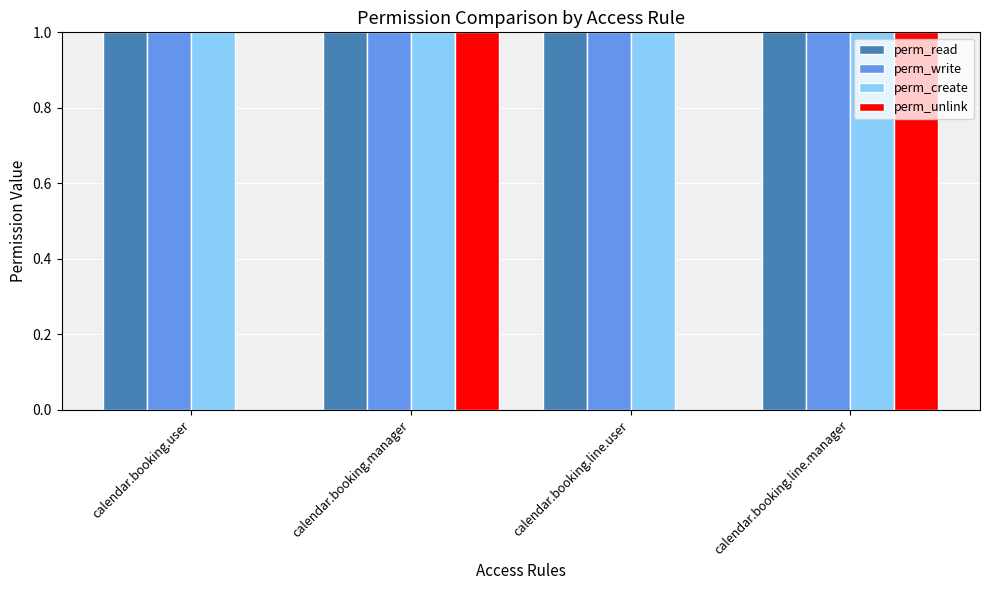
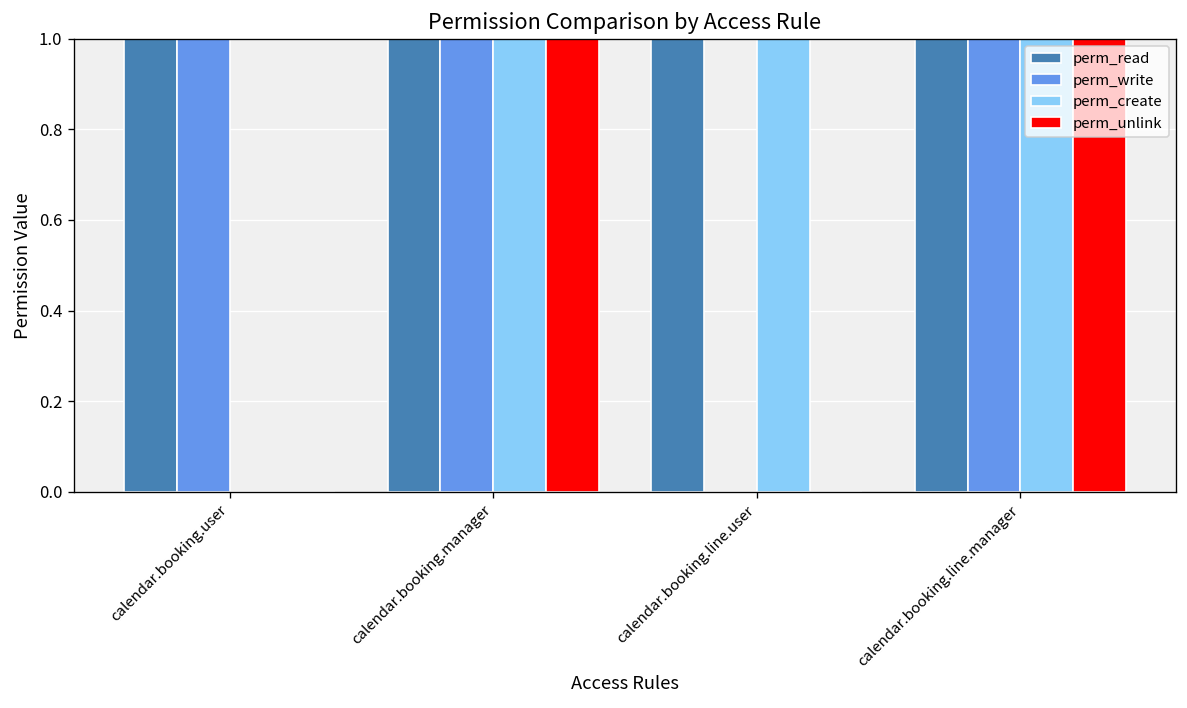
  {
    "perm_read": {
      "calendar.booking.user": 1,
      "calendar.booking.manager": 1,
      "calendar.booking.line.user": 1,
      "calendar.booking.line.manager": 1
    },
    "perm_write": {
      "calendar.booking.user": 1,
      "calendar.booking.manager": 1,
-     "calendar.booking.line.user": 1,
+     "calendar.booking.line.user": 0,
      "calendar.booking.line.manager": 1
    },
    "perm_create": {
-     "calendar.booking.user": 1,
+     "calendar.booking.user": 0,
      "calendar.booking.manager": 1,
      "calendar.booking.line.user": 1,
      "calendar.booking.line.manager": 1
    },
    "perm_unlink": {
      "calendar.booking.user": 0,
      "calendar.booking.manager": 1,
      "calendar.booking.line.user": 0,
      "calendar.booking.line.manager": 1
    }
  }
